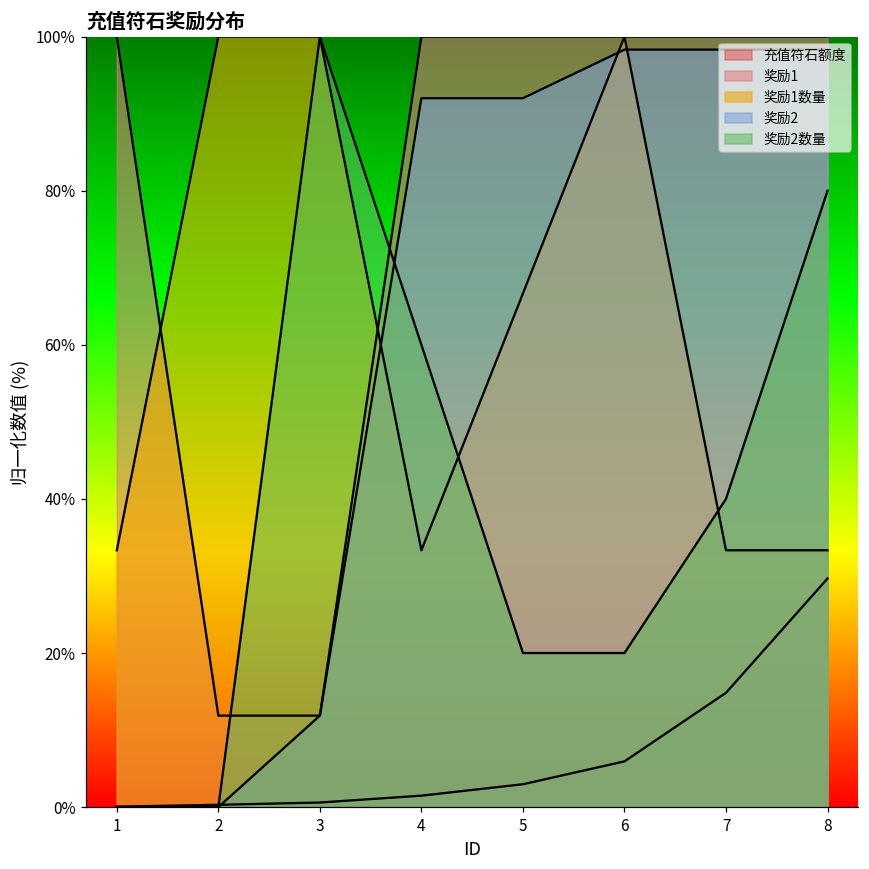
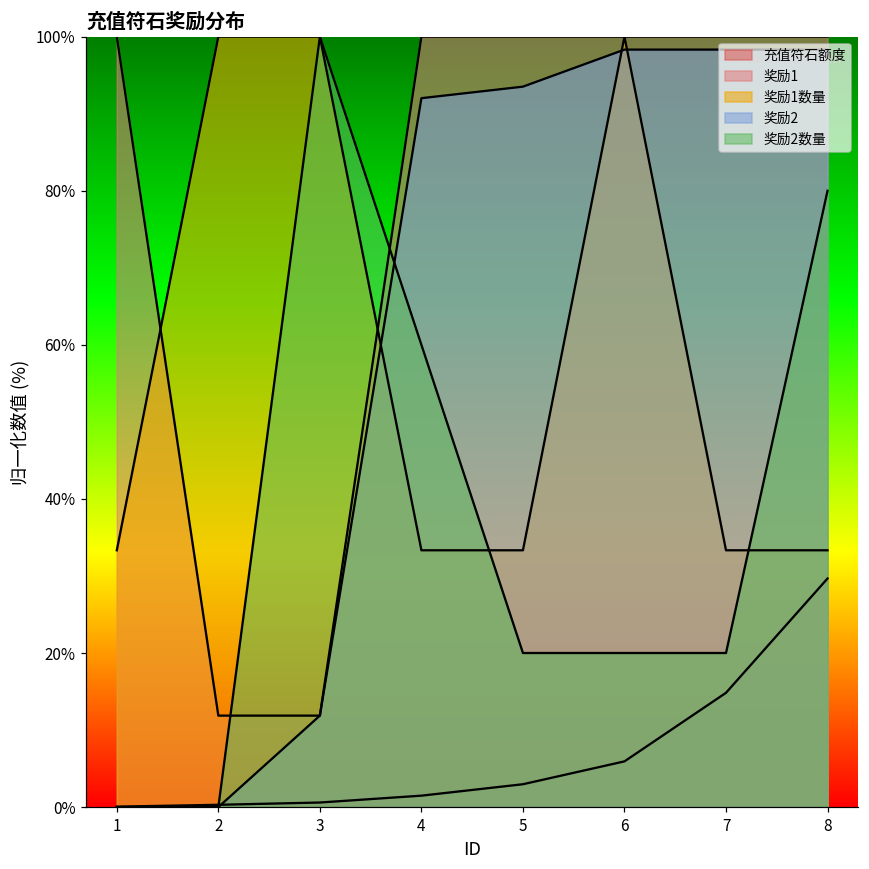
  {
    "奖励1数量": {
      "1": "33%",
      "2": "100%",
      "4": "33%",
-     "5": "67%",
+     "5": "33%",
      "7": "33%",
      "8": "33%"
    },
    "奖励2": {
      "4": "92%",
-     "5": "92%",
+     "5": "94%",
      "6": "98%"
    },
    "奖励2数量": {
      "4": "60%",
      "5": "20%",
      "6": "20%",
-     "7": "40%",
+     "7": "20%",
      "8": "80%"
    }
  }
